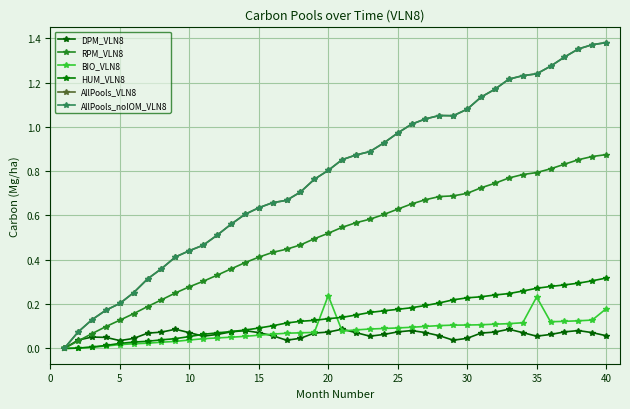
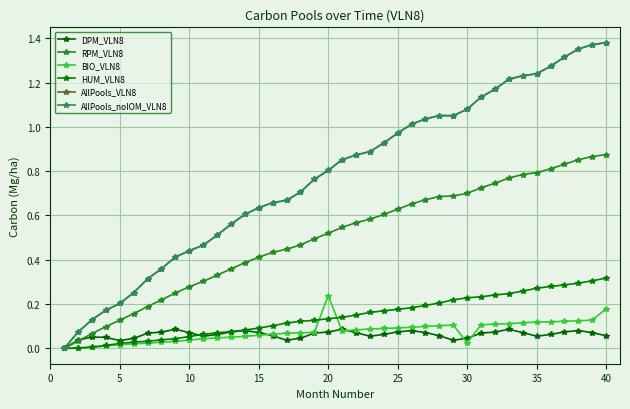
  {
    "BIO_VLN8": {
      "10": 0.04,
      "15": 0.06,
      "20": 0.24,
      "25": 0.09,
-     "30": 0.11,
-     "35": 0.23,
+     "30": 0.02,
+     "35": 0.12,
      "40": 0.18
    }
  }
